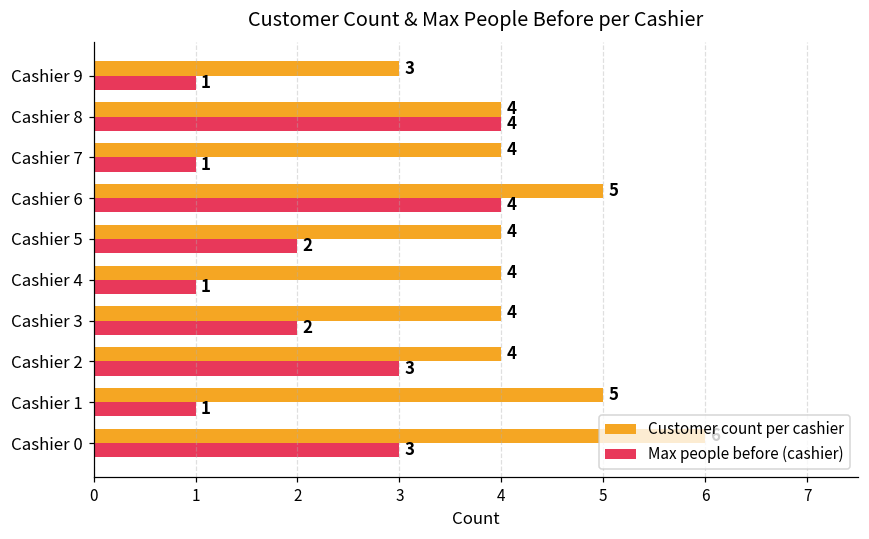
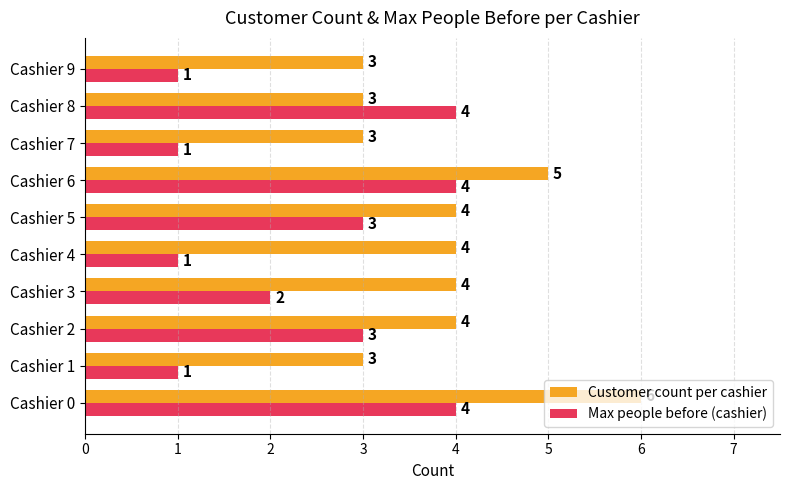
  {
    "Customer count per cashier": {
      "Cashier 9": 3,
-     "Cashier 8": 4,
-     "Cashier 7": 4,
+     "Cashier 8": 3,
+     "Cashier 7": 3,
      "Cashier 6": 5,
      "Cashier 5": 4,
      "Cashier 4": 4,
      "Cashier 3": 4,
      "Cashier 2": 4,
-     "Cashier 1": 5
+     "Cashier 1": 3
    },
    "Max people before (cashier)": {
      "Cashier 9": 1,
      "Cashier 8": 4,
      "Cashier 7": 1,
      "Cashier 6": 4,
-     "Cashier 5": 2,
+     "Cashier 5": 3,
      "Cashier 4": 1,
      "Cashier 3": 2,
      "Cashier 2": 3,
      "Cashier 1": 1,
-     "Cashier 0": 3
+     "Cashier 0": 4
    }
  }
